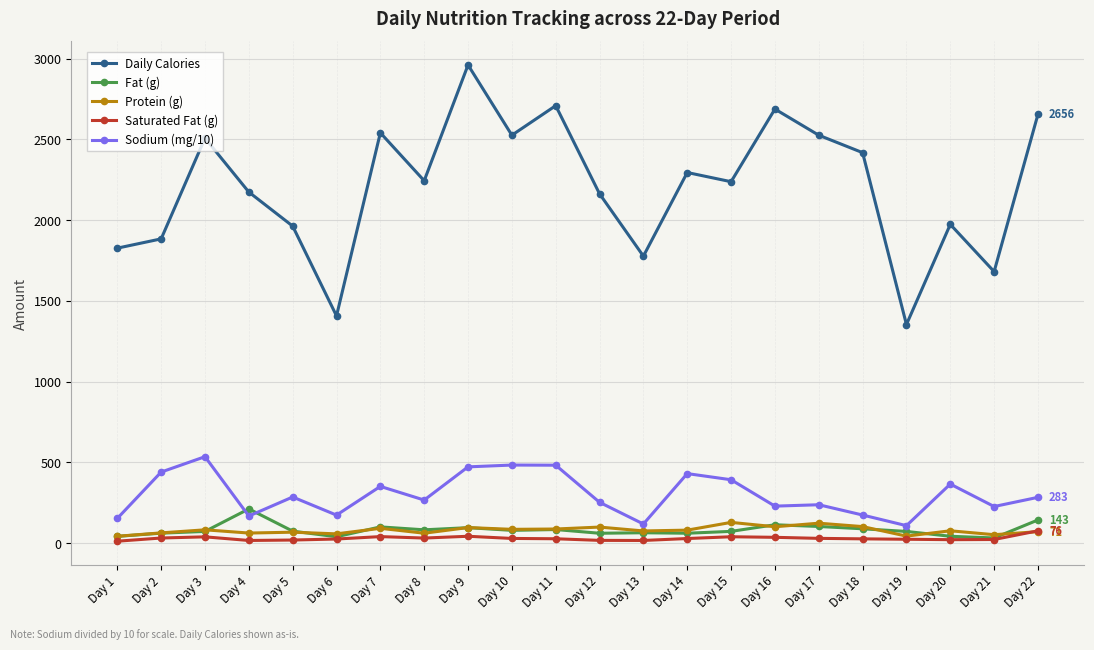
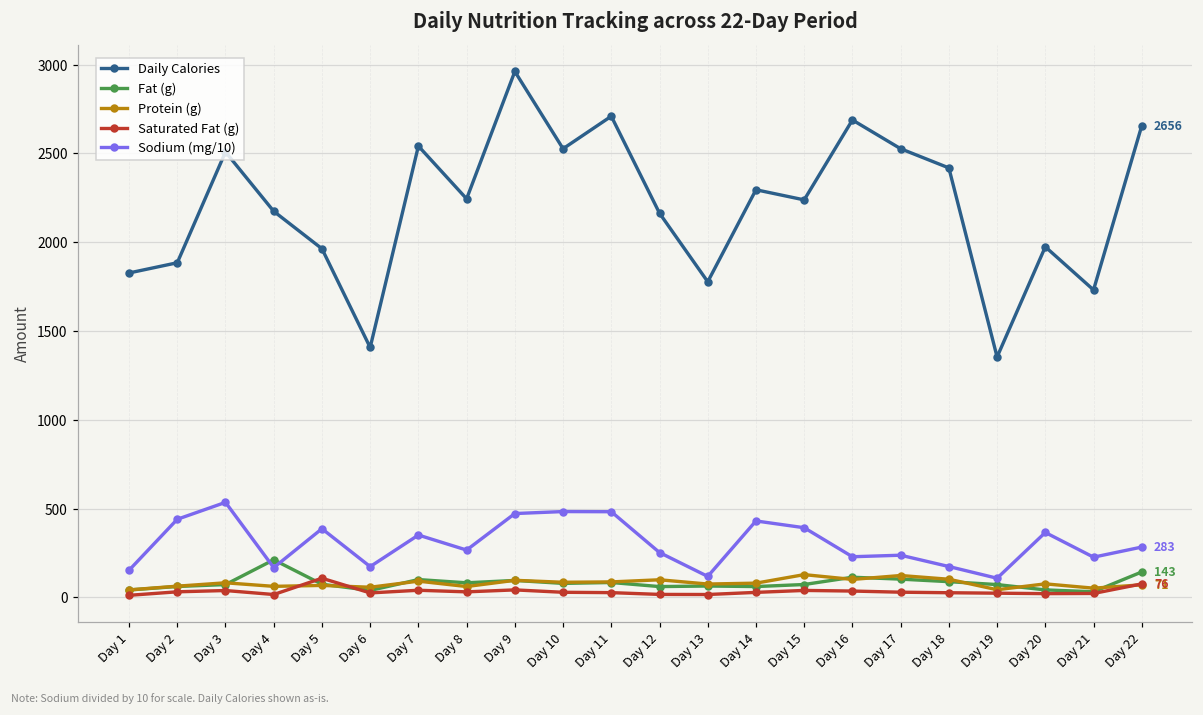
  {
    "Daily Calories": {
      "Day 1": 1830,
      "Day 2": 1880,
      "Day 4": 2170,
      "Day 5": 1960,
      "Day 6": 1410,
      "Day 7": 2540,
      "Day 8": 2240,
      "Day 9": 2960,
      "Day 10": 2530,
      "Day 11": 2710,
      "Day 12": 2160,
      "Day 13": 1780,
      "Day 14": 2300,
      "Day 15": 2240,
      "Day 16": 2690,
      "Day 17": 2530,
      "Day 18": 2420,
      "Day 19": 1350,
      "Day 20": 1970,
-     "Day 21": 1680
+     "Day 21": 1730
    },
    "Fat (g)": {
      "Day 22": 143
    },
    "Protein (g)": {
      "Day 4": 60,
      "Day 6": 60,
      "Day 8": 60,
      "Day 12": 100,
      "Day 14": 80,
      "Day 15": 130,
      "Day 17": 120,
      "Day 19": 40,
      "Day 20": 80,
      "Day 21": 50
    },
    "Saturated Fat (g)": {
      "Day 1": 10,
      "Day 2": 30,
      "Day 3": 40,
      "Day 4": 20,
-     "Day 5": 20,
+     "Day 5": 110,
      "Day 7": 40,
      "Day 8": 30,
      "Day 9": 40,
      "Day 10": 30,
      "Day 11": 30,
      "Day 12": 20,
      "Day 13": 20,
      "Day 14": 30,
      "Day 15": 40,
      "Day 16": 40,
      "Day 17": 30,
      "Day 18": 30,
      "Day 19": 20,
      "Day 20": 20
    },
    "Sodium (mg/10)": {
      "Day 1": 150,
      "Day 2": 440,
      "Day 3": 530,
      "Day 4": 170,
-     "Day 5": 290,
+     "Day 5": 390,
      "Day 6": 170,
      "Day 7": 350,
      "Day 8": 270,
      "Day 9": 470,
      "Day 10": 480,
      "Day 11": 480,
      "Day 12": 250,
      "Day 13": 120,
      "Day 14": 430,
      "Day 15": 390,
      "Day 16": 230,
      "Day 17": 240,
      "Day 18": 170,
      "Day 19": 110,
      "Day 20": 370,
      "Day 21": 230
    }
  }
